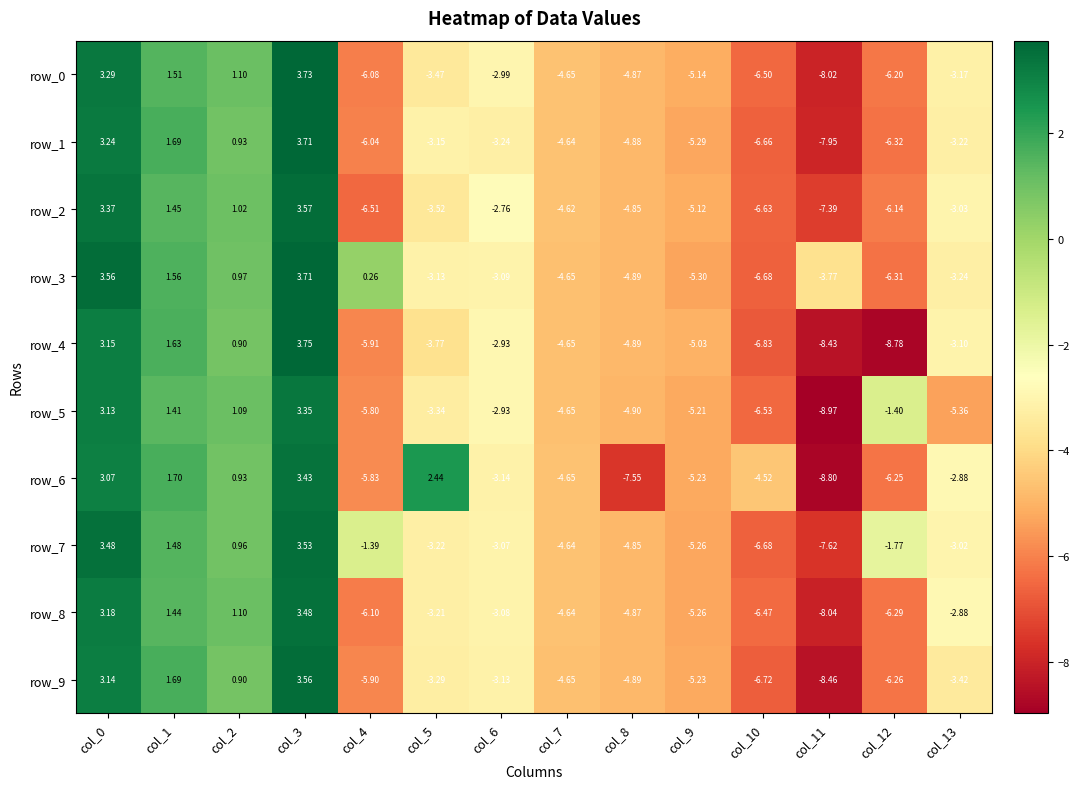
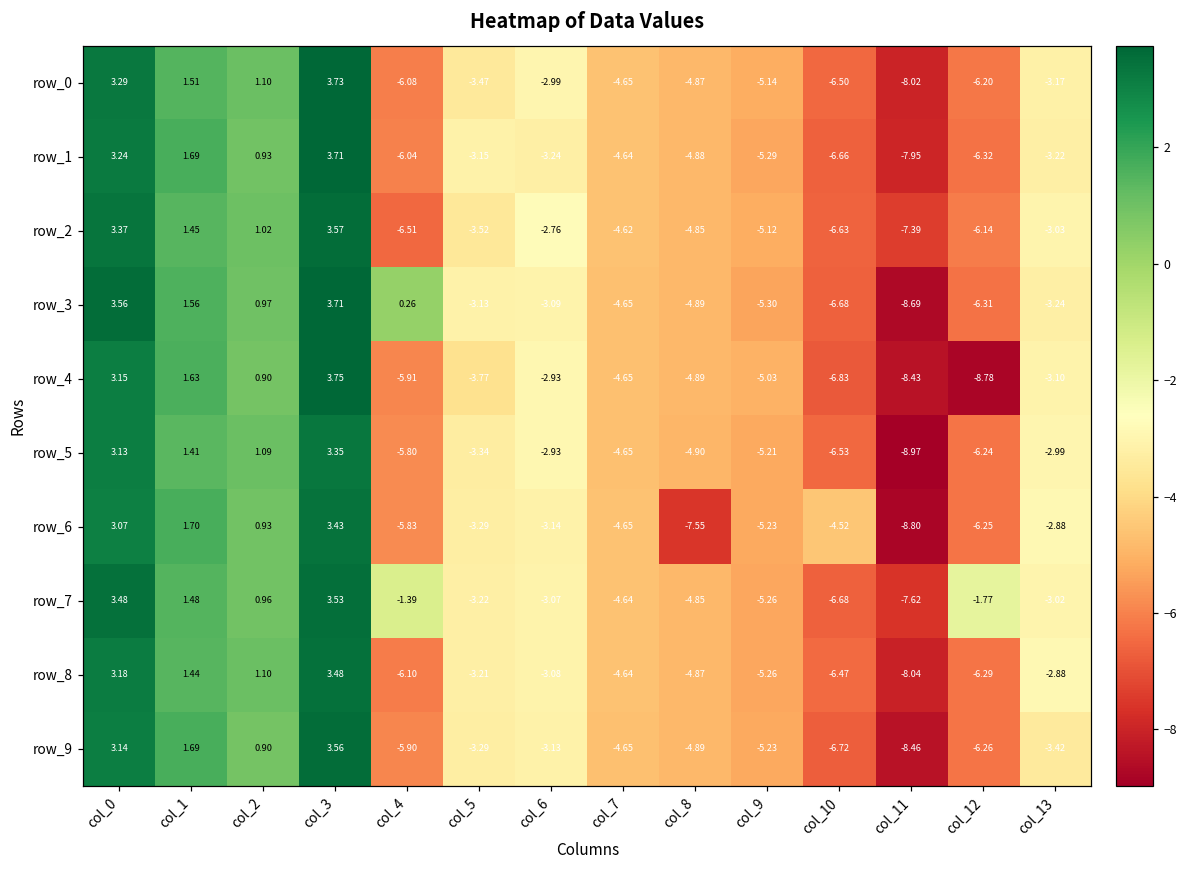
  {
    "row_0": {
      "col_0": 3.29,
      "col_1": 1.51,
      "col_2": 1.10,
      "col_3": 3.73,
      "col_4": -6.08,
      "col_5": -3.47,
      "col_6": -2.99,
      "col_7": -4.65,
      "col_8": -4.87,
      "col_9": -5.14,
      "col_10": -6.50,
      "col_11": -8.02,
      "col_12": -6.20,
      "col_13": -3.17
    },
    "row_1": {
      "col_0": 3.24,
      "col_1": 1.69,
      "col_2": 0.93,
      "col_3": 3.71,
      "col_4": -6.04,
      "col_5": -3.15,
      "col_6": -3.24,
      "col_7": -4.64,
      "col_8": -4.88,
      "col_9": -5.29,
      "col_10": -6.66,
      "col_11": -7.95,
      "col_12": -6.32,
      "col_13": -3.22
    },
    "row_2": {
      "col_0": 3.37,
      "col_1": 1.45,
      "col_2": 1.02,
      "col_3": 3.57,
      "col_4": -6.51,
      "col_5": -3.52,
      "col_6": -2.76,
      "col_7": -4.62,
      "col_8": -4.85,
      "col_9": -5.12,
      "col_10": -6.63,
      "col_11": -7.39,
      "col_12": -6.14,
      "col_13": -3.03
    },
    "row_3": {
      "col_0": 3.56,
      "col_1": 1.56,
      "col_2": 0.97,
      "col_3": 3.71,
      "col_4": 0.26,
      "col_5": -3.13,
      "col_6": -3.09,
      "col_7": -4.65,
      "col_8": -4.89,
      "col_9": -5.30,
      "col_10": -6.68,
-     "col_11": -3.77,
+     "col_11": -8.69,
      "col_12": -6.31,
      "col_13": -3.24
    },
    "row_4": {
      "col_0": 3.15,
      "col_1": 1.63,
      "col_2": 0.90,
      "col_3": 3.75,
      "col_4": -5.91,
      "col_5": -3.77,
      "col_6": -2.93,
      "col_7": -4.65,
      "col_8": -4.89,
      "col_9": -5.03,
      "col_10": -6.83,
      "col_11": -8.43,
      "col_12": -8.78,
      "col_13": -3.10
    },
    "row_5": {
      "col_0": 3.13,
      "col_1": 1.41,
      "col_2": 1.09,
      "col_3": 3.35,
      "col_4": -5.80,
      "col_5": -3.34,
      "col_6": -2.93,
      "col_7": -4.65,
      "col_8": -4.90,
      "col_9": -5.21,
      "col_10": -6.53,
      "col_11": -8.97,
-     "col_12": -1.40,
-     "col_13": -5.36
+     "col_12": -6.24,
+     "col_13": -2.99
    },
    "row_6": {
      "col_0": 3.07,
      "col_1": 1.70,
      "col_2": 0.93,
      "col_3": 3.43,
      "col_4": -5.83,
-     "col_5": 2.44,
+     "col_5": -3.29,
      "col_6": -3.14,
      "col_7": -4.65,
      "col_8": -7.55,
      "col_9": -5.23,
      "col_10": -4.52,
      "col_11": -8.80,
      "col_12": -6.25,
      "col_13": -2.88
    },
    "row_7": {
      "col_0": 3.48,
      "col_1": 1.48,
      "col_2": 0.96,
      "col_3": 3.53,
      "col_4": -1.39,
      "col_5": -3.22,
      "col_6": -3.07,
      "col_7": -4.64,
      "col_8": -4.85,
      "col_9": -5.26,
      "col_10": -6.68,
      "col_11": -7.62,
      "col_12": -1.77,
      "col_13": -3.02
    },
    "row_8": {
      "col_0": 3.18,
      "col_1": 1.44,
      "col_2": 1.10,
      "col_3": 3.48,
      "col_4": -6.10,
      "col_5": -3.21,
      "col_6": -3.08,
      "col_7": -4.64,
      "col_8": -4.87,
      "col_9": -5.26,
      "col_10": -6.47,
      "col_11": -8.04,
      "col_12": -6.29,
      "col_13": -2.88
    },
    "row_9": {
      "col_0": 3.14,
      "col_1": 1.69,
      "col_2": 0.90,
      "col_3": 3.56,
      "col_4": -5.90,
      "col_5": -3.29,
      "col_6": -3.13,
      "col_7": -4.65,
      "col_8": -4.89,
      "col_9": -5.23,
      "col_10": -6.72,
      "col_11": -8.46,
      "col_12": -6.26,
      "col_13": -3.42
    }
  }
